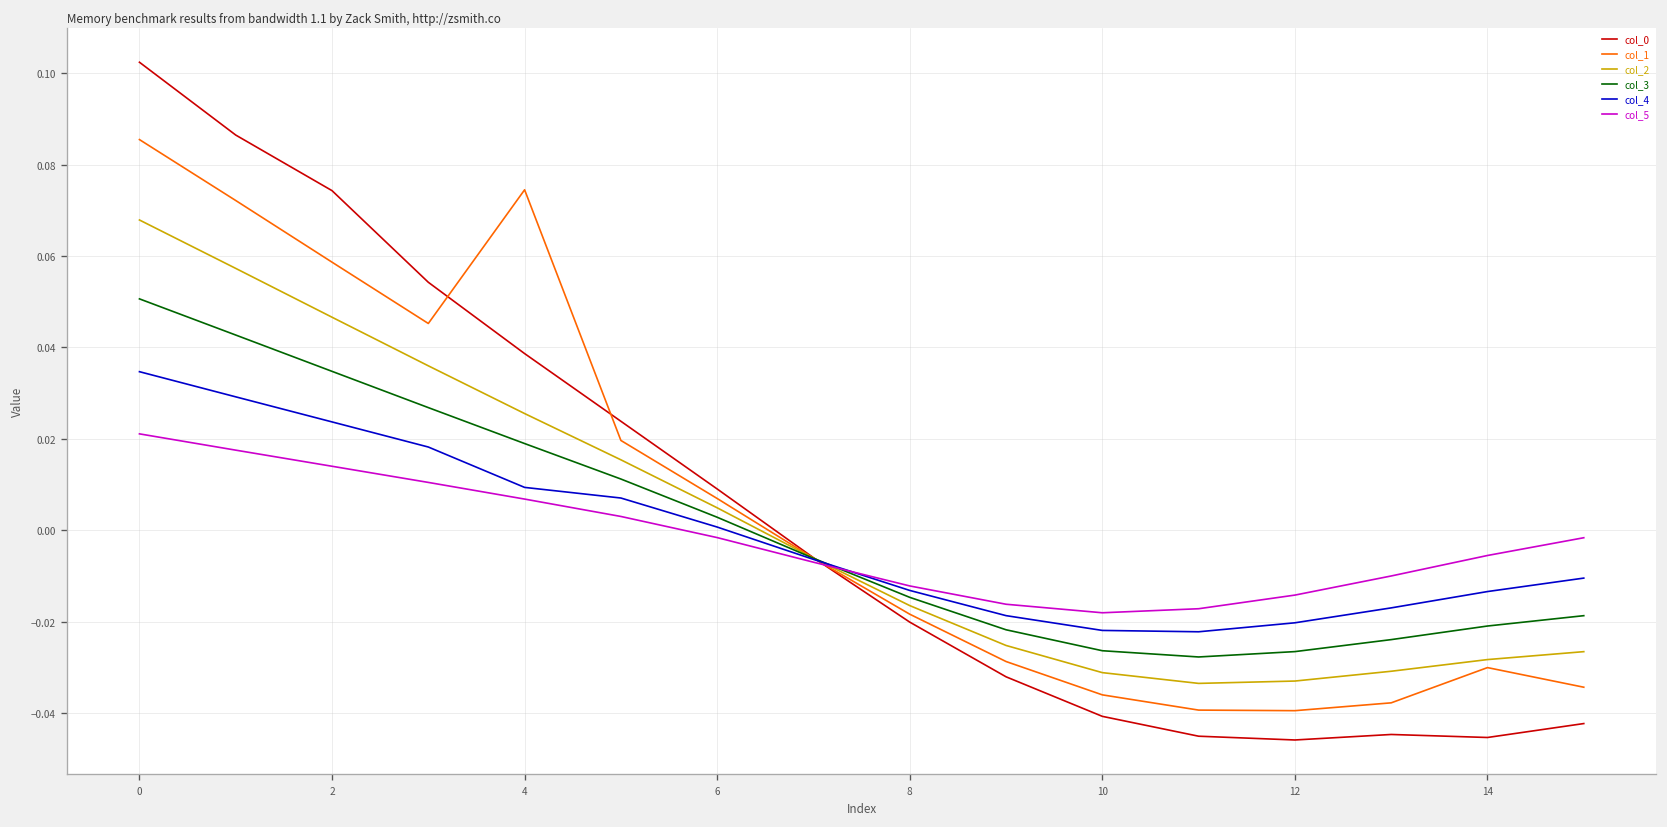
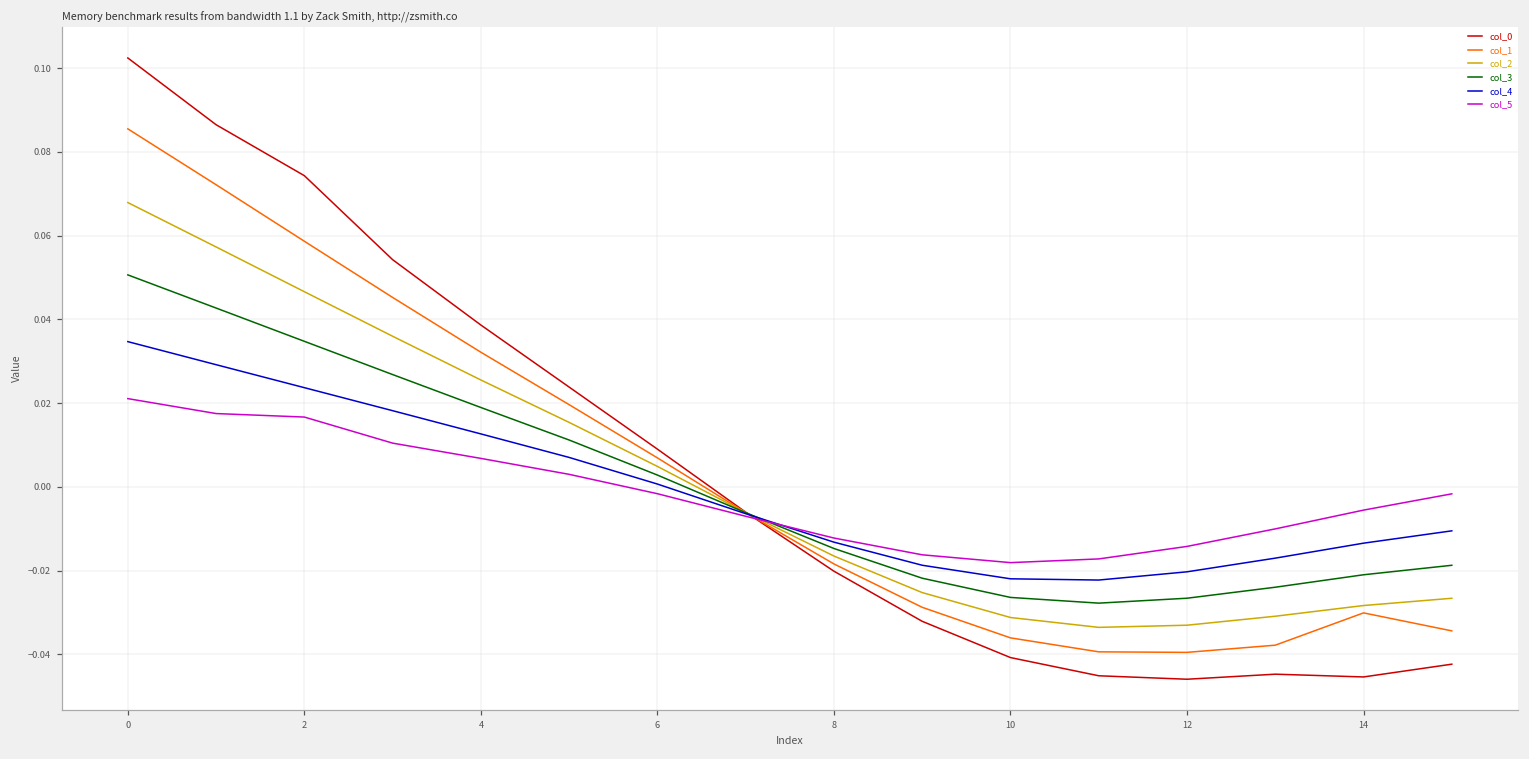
  {
    "col_0": {
      "0": 0.102,
      "2": 0.074,
      "4": 0.039,
      "6": 0.009,
      "8": -0.020,
      "10": -0.041,
      "12": -0.046,
      "14": -0.045
    },
    "col_1": {
      "0": 0.085,
      "2": 0.059,
-     "4": 0.074,
+     "4": 0.032,
      "6": 0.007,
      "8": -0.018,
      "10": -0.036,
      "12": -0.040,
      "14": -0.030
    },
    "col_2": {
      "0": 0.068,
      "2": 0.047,
      "4": 0.026,
      "6": 0.005,
      "8": -0.017,
      "10": -0.031,
      "12": -0.033,
      "14": -0.028
    },
    "col_3": {
      "0": 0.051,
      "2": 0.035,
      "4": 0.019,
      "6": 0.003,
      "8": -0.015,
      "10": -0.026,
      "12": -0.027,
      "14": -0.021
    },
    "col_4": {
      "0": 0.035,
      "2": 0.024,
-     "4": 0.009,
+     "4": 0.013,
      "6": 0.001,
      "8": -0.013,
      "10": -0.022,
      "12": -0.020,
      "14": -0.013
    },
    "col_5": {
      "0": 0.021,
-     "2": 0.014,
+     "2": 0.017,
      "4": 0.007,
      "6": -0.002,
      "8": -0.012,
      "10": -0.018,
      "12": -0.014,
      "14": -0.006
    }
  }
